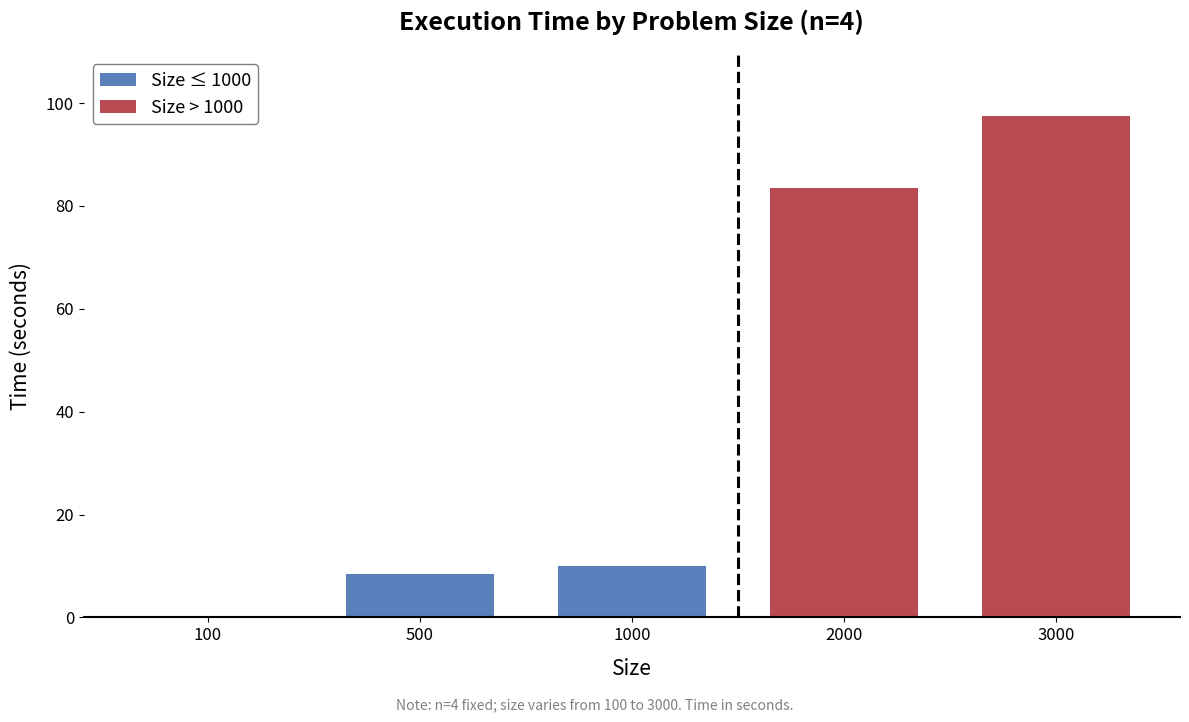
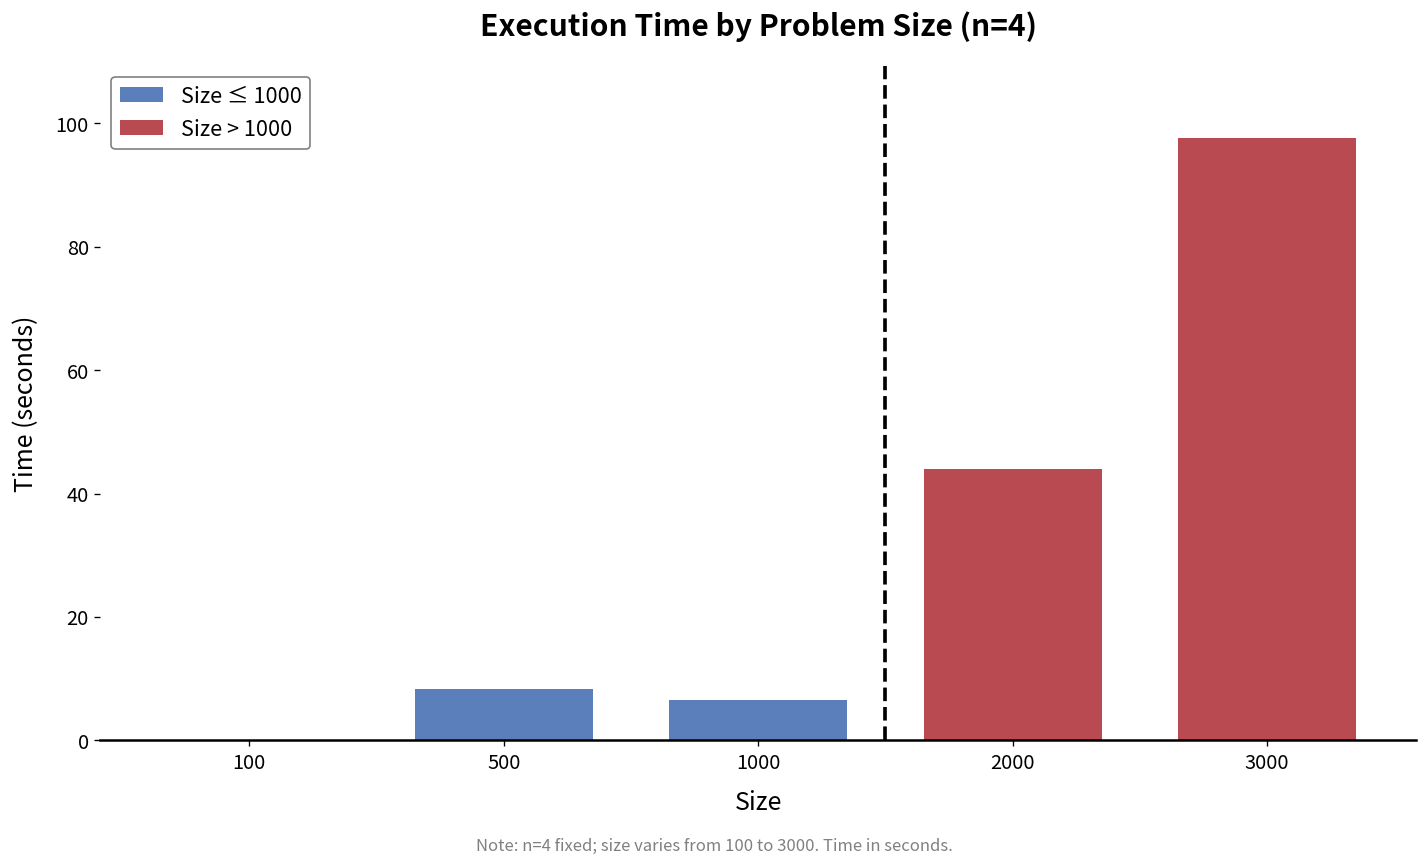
  {
    "Size ≤ 1000": {
      "500": 8,
-     "1000": 10
+     "1000": 7
    },
    "Size > 1000": {
-     "2000": 83,
+     "2000": 44,
      "3000": 98
    }
  }
